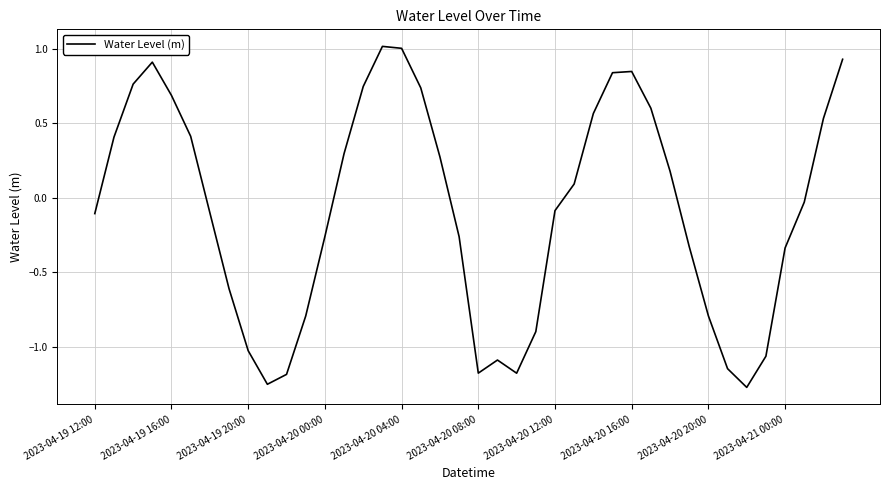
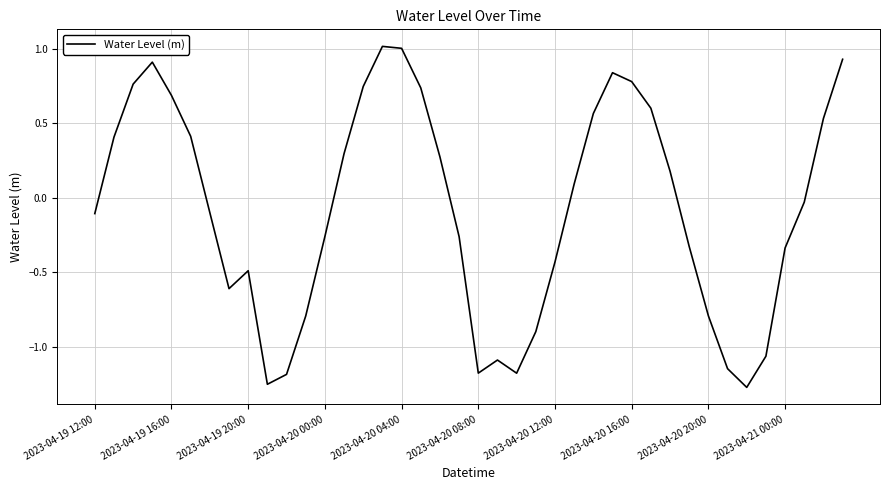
  {
    "2023-04-19 12:00": -0.11,
    "2023-04-19 16:00": 0.69,
-   "2023-04-19 20:00": -1.02,
+   "2023-04-19 20:00": -0.49,
    "2023-04-20 00:00": -0.26,
    "2023-04-20 04:00": 1.00,
    "2023-04-20 08:00": -1.18,
-   "2023-04-20 12:00": -0.09,
-   "2023-04-20 16:00": 0.85,
+   "2023-04-20 12:00": -0.43,
+   "2023-04-20 16:00": 0.78,
    "2023-04-20 20:00": -0.79,
    "2023-04-21 00:00": -0.34
  }
